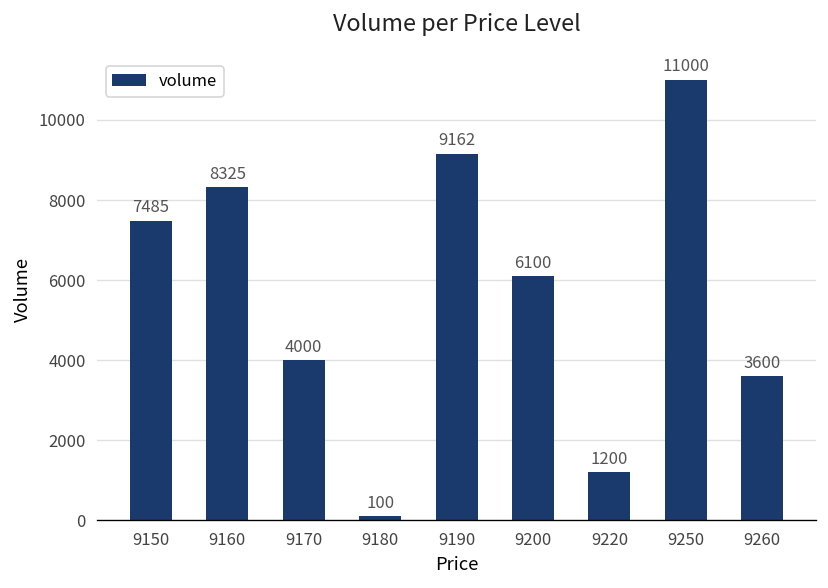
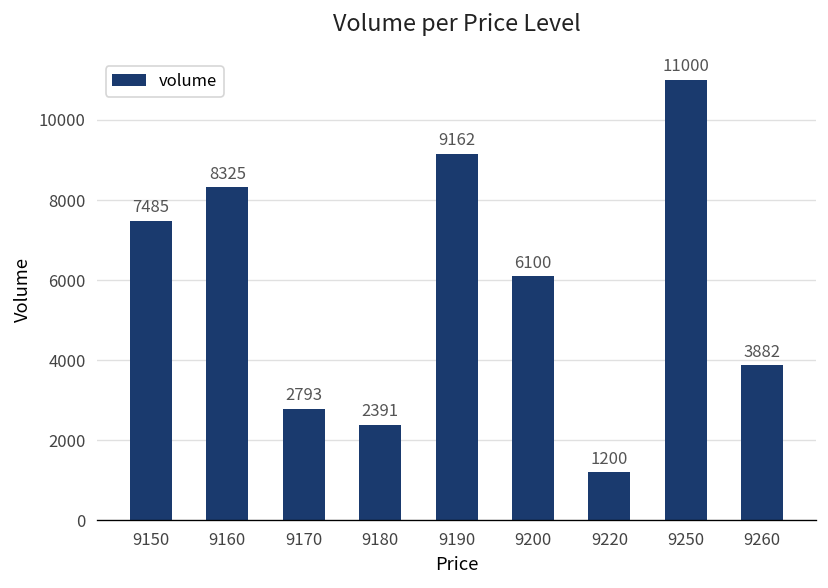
  {
    "9150": 7485,
    "9160": 8325,
-   "9170": 4000,
-   "9180": 100,
+   "9170": 2793,
+   "9180": 2391,
    "9190": 9162,
    "9200": 6100,
    "9220": 1200,
    "9250": 11000,
-   "9260": 3600
+   "9260": 3882
  }
